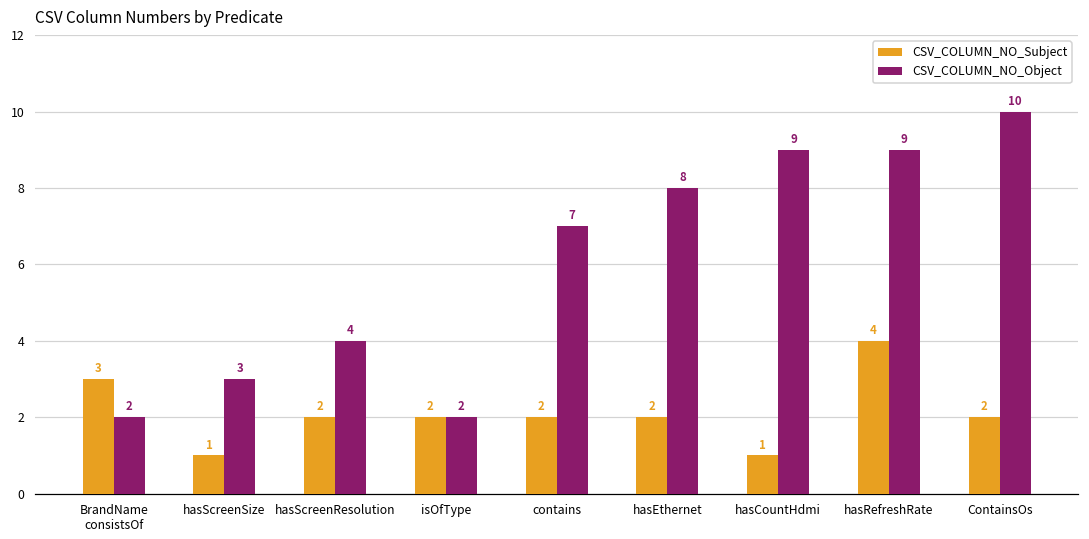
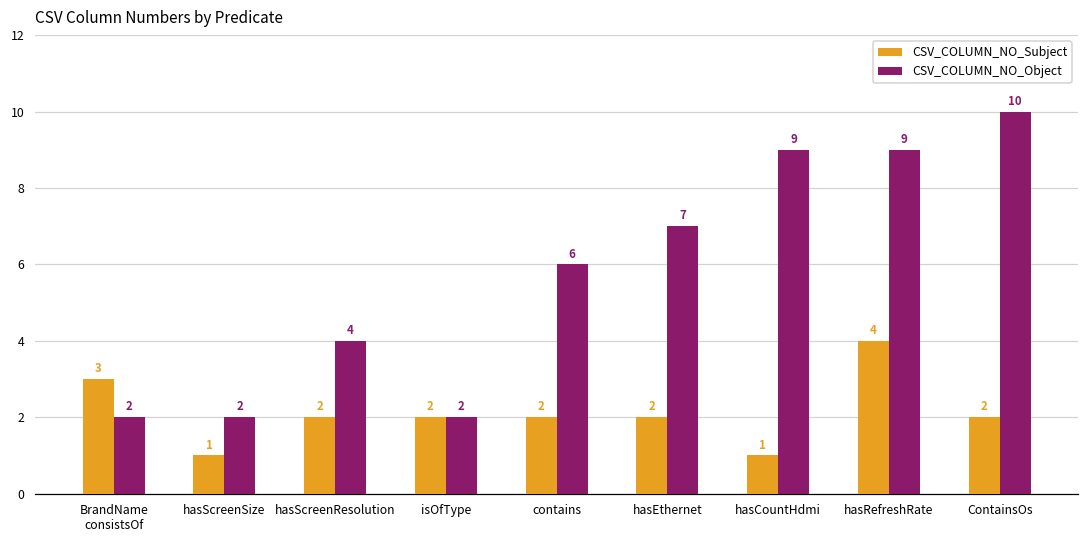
  {
    "CSV_COLUMN_NO_Subject": {
      "BrandName consistsOf": 3,
      "hasScreenSize": 1,
      "hasScreenResolution": 2,
      "isOfType": 2,
      "contains": 2,
      "hasEthernet": 2,
      "hasCountHdmi": 1,
      "hasRefreshRate": 4,
      "ContainsOs": 2
    },
    "CSV_COLUMN_NO_Object": {
      "BrandName consistsOf": 2,
-     "hasScreenSize": 3,
+     "hasScreenSize": 2,
      "hasScreenResolution": 4,
      "isOfType": 2,
-     "contains": 7,
-     "hasEthernet": 8,
+     "contains": 6,
+     "hasEthernet": 7,
      "hasCountHdmi": 9,
      "hasRefreshRate": 9,
      "ContainsOs": 10
    }
  }
